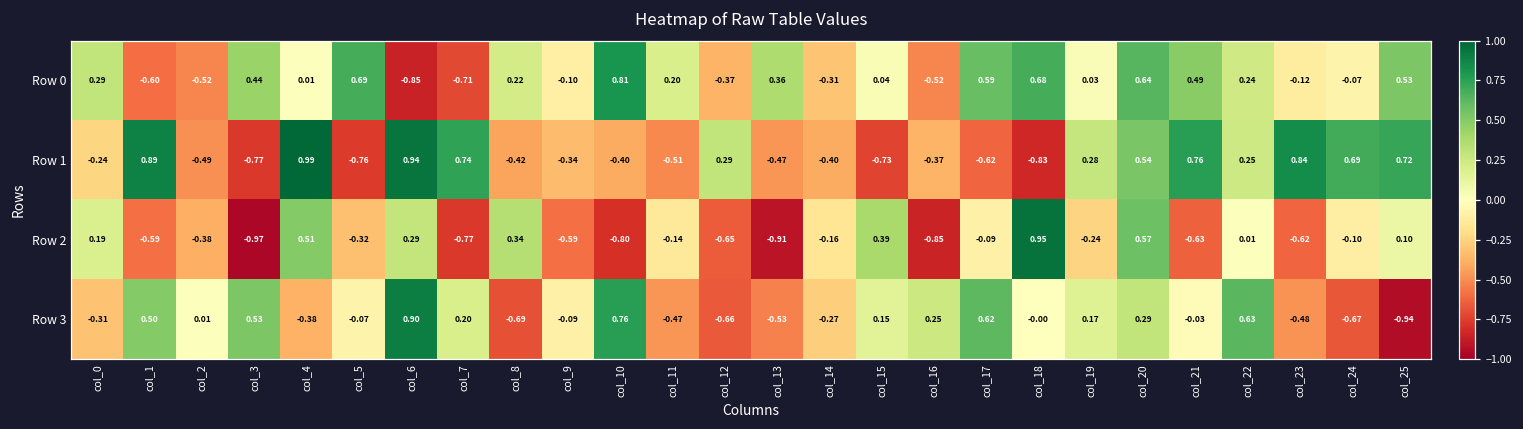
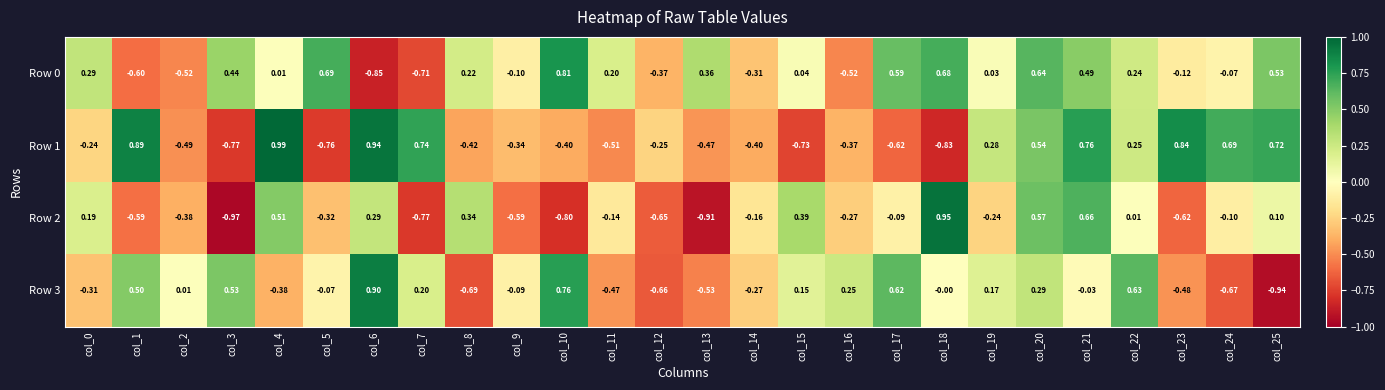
  {
    "Row 0": {
      "col_0": 0.29,
      "col_1": -0.60,
      "col_2": -0.52,
      "col_3": 0.44,
      "col_4": 0.01,
      "col_5": 0.69,
      "col_6": -0.85,
      "col_7": -0.71,
      "col_8": 0.22,
      "col_9": -0.10,
      "col_10": 0.81,
      "col_11": 0.20,
      "col_12": -0.37,
      "col_13": 0.36,
      "col_14": -0.31,
      "col_15": 0.04,
      "col_16": -0.52,
      "col_17": 0.59,
      "col_18": 0.68,
      "col_19": 0.03,
      "col_20": 0.64,
      "col_21": 0.49,
      "col_22": 0.24,
      "col_23": -0.12,
      "col_24": -0.07,
      "col_25": 0.53
    },
    "Row 1": {
      "col_0": -0.24,
      "col_1": 0.89,
      "col_2": -0.49,
      "col_3": -0.77,
      "col_4": 0.99,
      "col_5": -0.76,
      "col_6": 0.94,
      "col_7": 0.74,
      "col_8": -0.42,
      "col_9": -0.34,
      "col_10": -0.40,
      "col_11": -0.51,
-     "col_12": 0.29,
+     "col_12": -0.25,
      "col_13": -0.47,
      "col_14": -0.40,
      "col_15": -0.73,
      "col_16": -0.37,
      "col_17": -0.62,
      "col_18": -0.83,
      "col_19": 0.28,
      "col_20": 0.54,
      "col_21": 0.76,
      "col_22": 0.25,
      "col_23": 0.84,
      "col_24": 0.69,
      "col_25": 0.72
    },
    "Row 2": {
      "col_0": 0.19,
      "col_1": -0.59,
      "col_2": -0.38,
      "col_3": -0.97,
      "col_4": 0.51,
      "col_5": -0.32,
      "col_6": 0.29,
      "col_7": -0.77,
      "col_8": 0.34,
      "col_9": -0.59,
      "col_10": -0.80,
      "col_11": -0.14,
      "col_12": -0.65,
      "col_13": -0.91,
      "col_14": -0.16,
      "col_15": 0.39,
-     "col_16": -0.85,
+     "col_16": -0.27,
      "col_17": -0.09,
      "col_18": 0.95,
      "col_19": -0.24,
      "col_20": 0.57,
-     "col_21": -0.63,
+     "col_21": 0.66,
      "col_22": 0.01,
      "col_23": -0.62,
      "col_24": -0.10,
      "col_25": 0.10
    },
    "Row 3": {
      "col_0": -0.31,
      "col_1": 0.50,
      "col_2": 0.01,
      "col_3": 0.53,
      "col_4": -0.38,
      "col_5": -0.07,
      "col_6": 0.90,
      "col_7": 0.20,
      "col_8": -0.69,
      "col_9": -0.09,
      "col_10": 0.76,
      "col_11": -0.47,
      "col_12": -0.66,
      "col_13": -0.53,
      "col_14": -0.27,
      "col_15": 0.15,
      "col_16": 0.25,
      "col_17": 0.62,
      "col_18": -0.00,
      "col_19": 0.17,
      "col_20": 0.29,
      "col_21": -0.03,
      "col_22": 0.63,
      "col_23": -0.48,
      "col_24": -0.67,
      "col_25": -0.94
    }
  }
